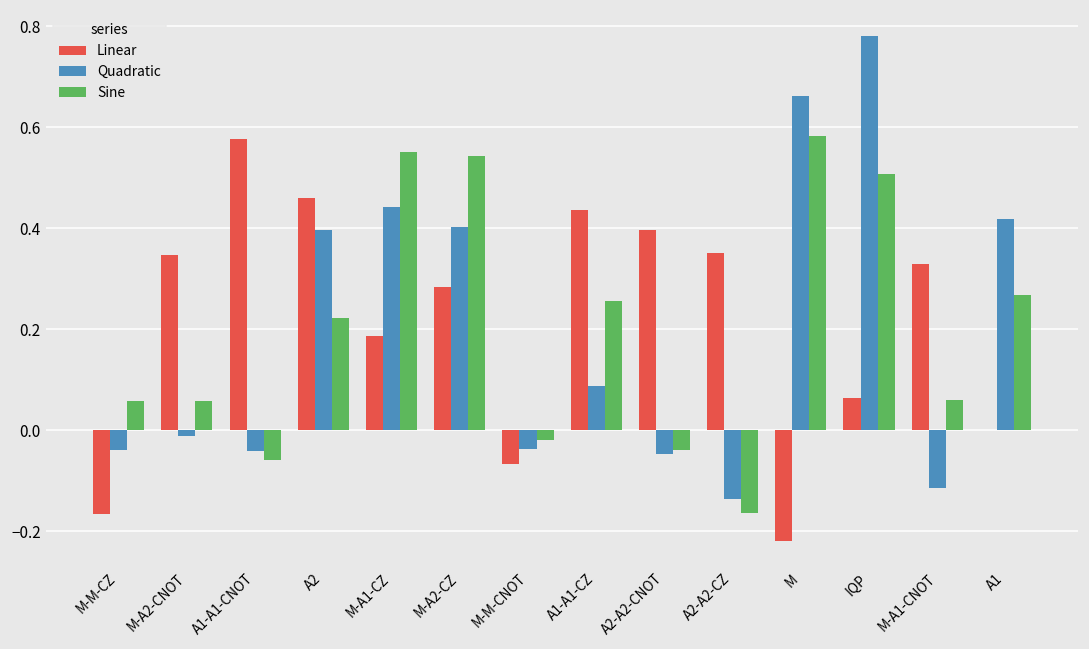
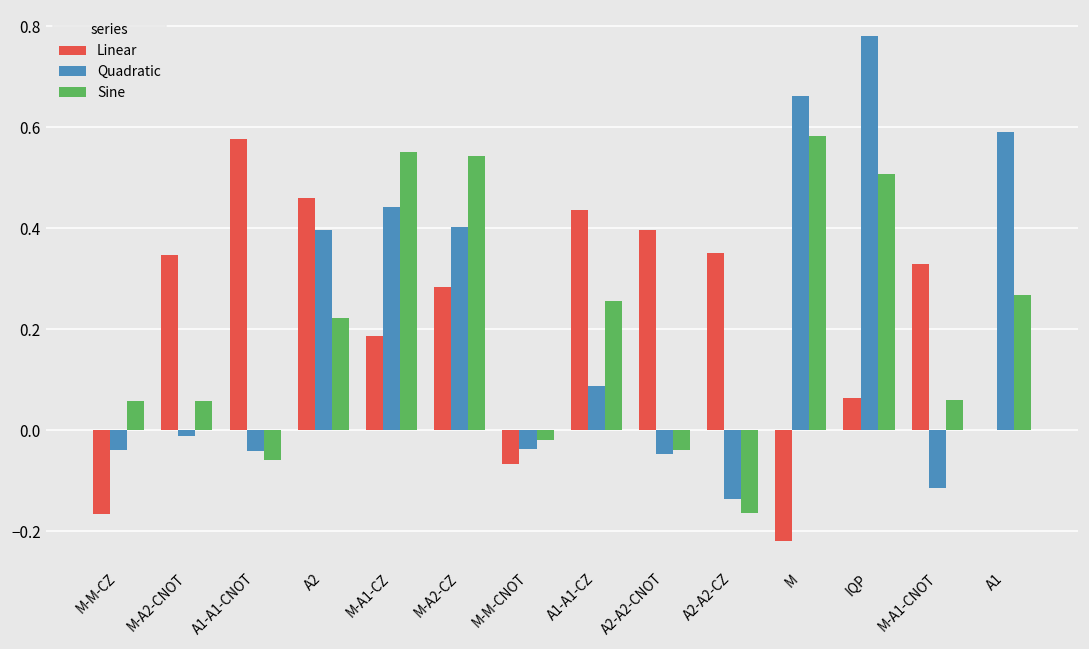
  {
    "Linear": {
      "M-M-CZ": -0.17,
      "M-A2-CNOT": 0.35,
      "A1-A1-CNOT": 0.58,
      "A2": 0.46,
      "M-A1-CZ": 0.19,
      "M-A2-CZ": 0.28,
      "M-M-CNOT": -0.07,
      "A1-A1-CZ": 0.44,
      "A2-A2-CNOT": 0.40,
      "A2-A2-CZ": 0.35,
      "M": -0.22,
      "IQP": 0.06,
      "M-A1-CNOT": 0.33
    },
    "Quadratic": {
      "M-M-CZ": -0.04,
      "M-A2-CNOT": -0.01,
      "A1-A1-CNOT": -0.04,
      "A2": 0.40,
      "M-A1-CZ": 0.44,
      "M-A2-CZ": 0.40,
      "M-M-CNOT": -0.04,
      "A1-A1-CZ": 0.09,
      "A2-A2-CNOT": -0.05,
      "A2-A2-CZ": -0.14,
      "M": 0.66,
      "IQP": 0.78,
      "M-A1-CNOT": -0.11,
-     "A1": 0.42
+     "A1": 0.59
    },
    "Sine": {
      "M-M-CZ": 0.06,
      "M-A2-CNOT": 0.06,
      "A1-A1-CNOT": -0.06,
      "A2": 0.22,
      "M-A1-CZ": 0.55,
      "M-A2-CZ": 0.54,
      "M-M-CNOT": -0.02,
      "A1-A1-CZ": 0.26,
      "A2-A2-CNOT": -0.04,
      "A2-A2-CZ": -0.16,
      "M": 0.58,
      "IQP": 0.51,
      "M-A1-CNOT": 0.06,
      "A1": 0.27
    }
  }
